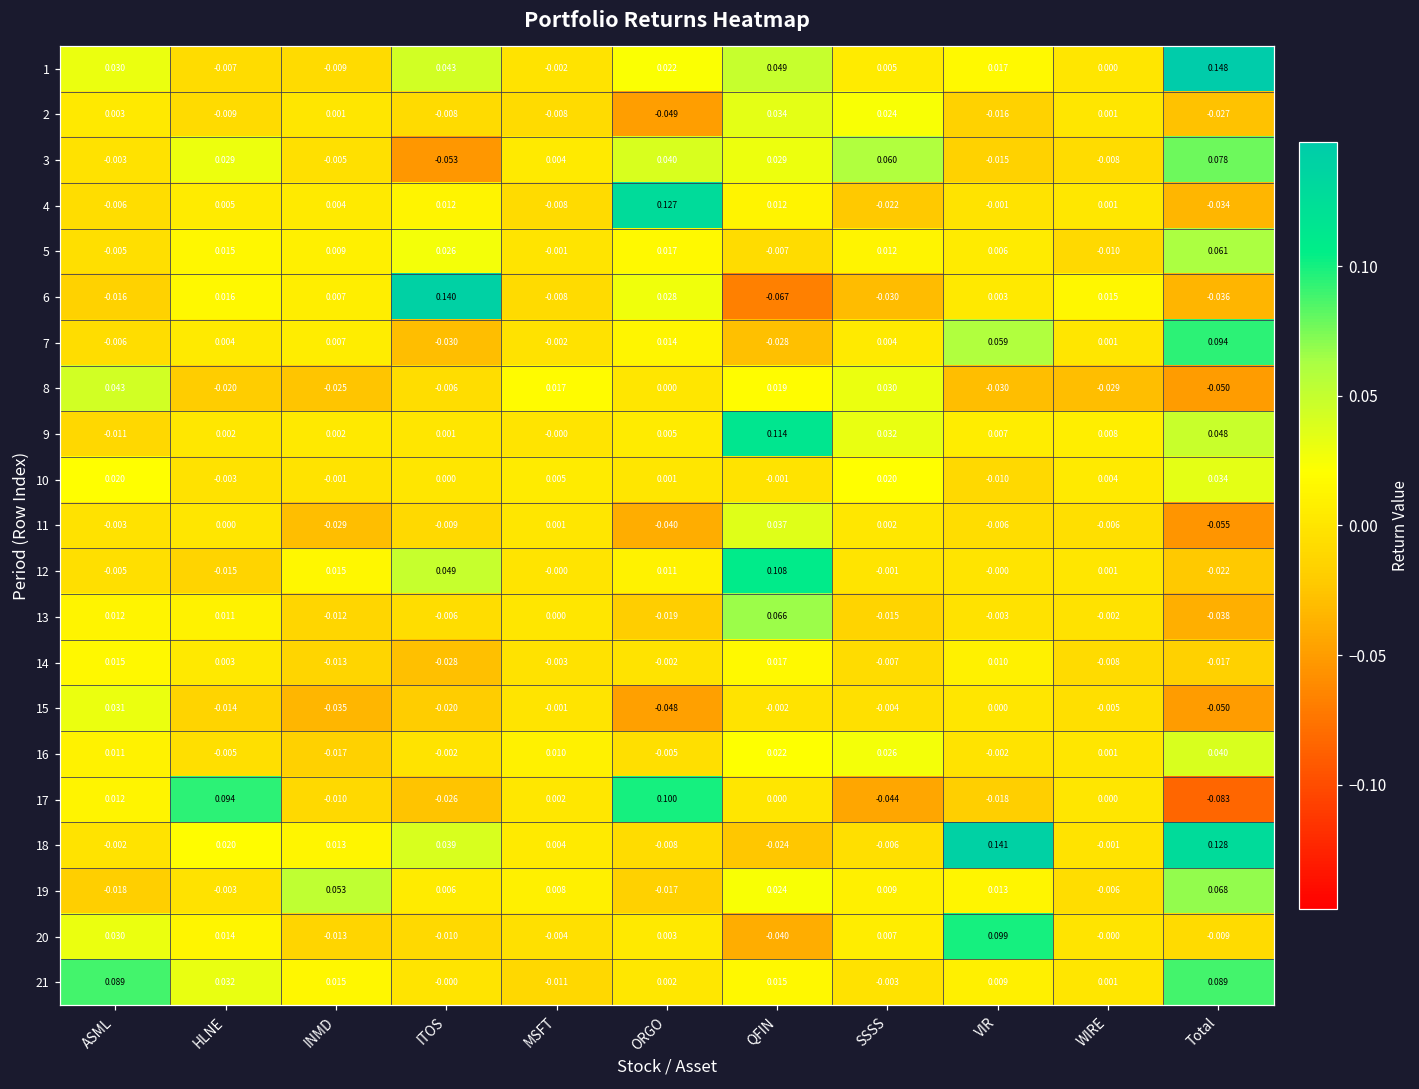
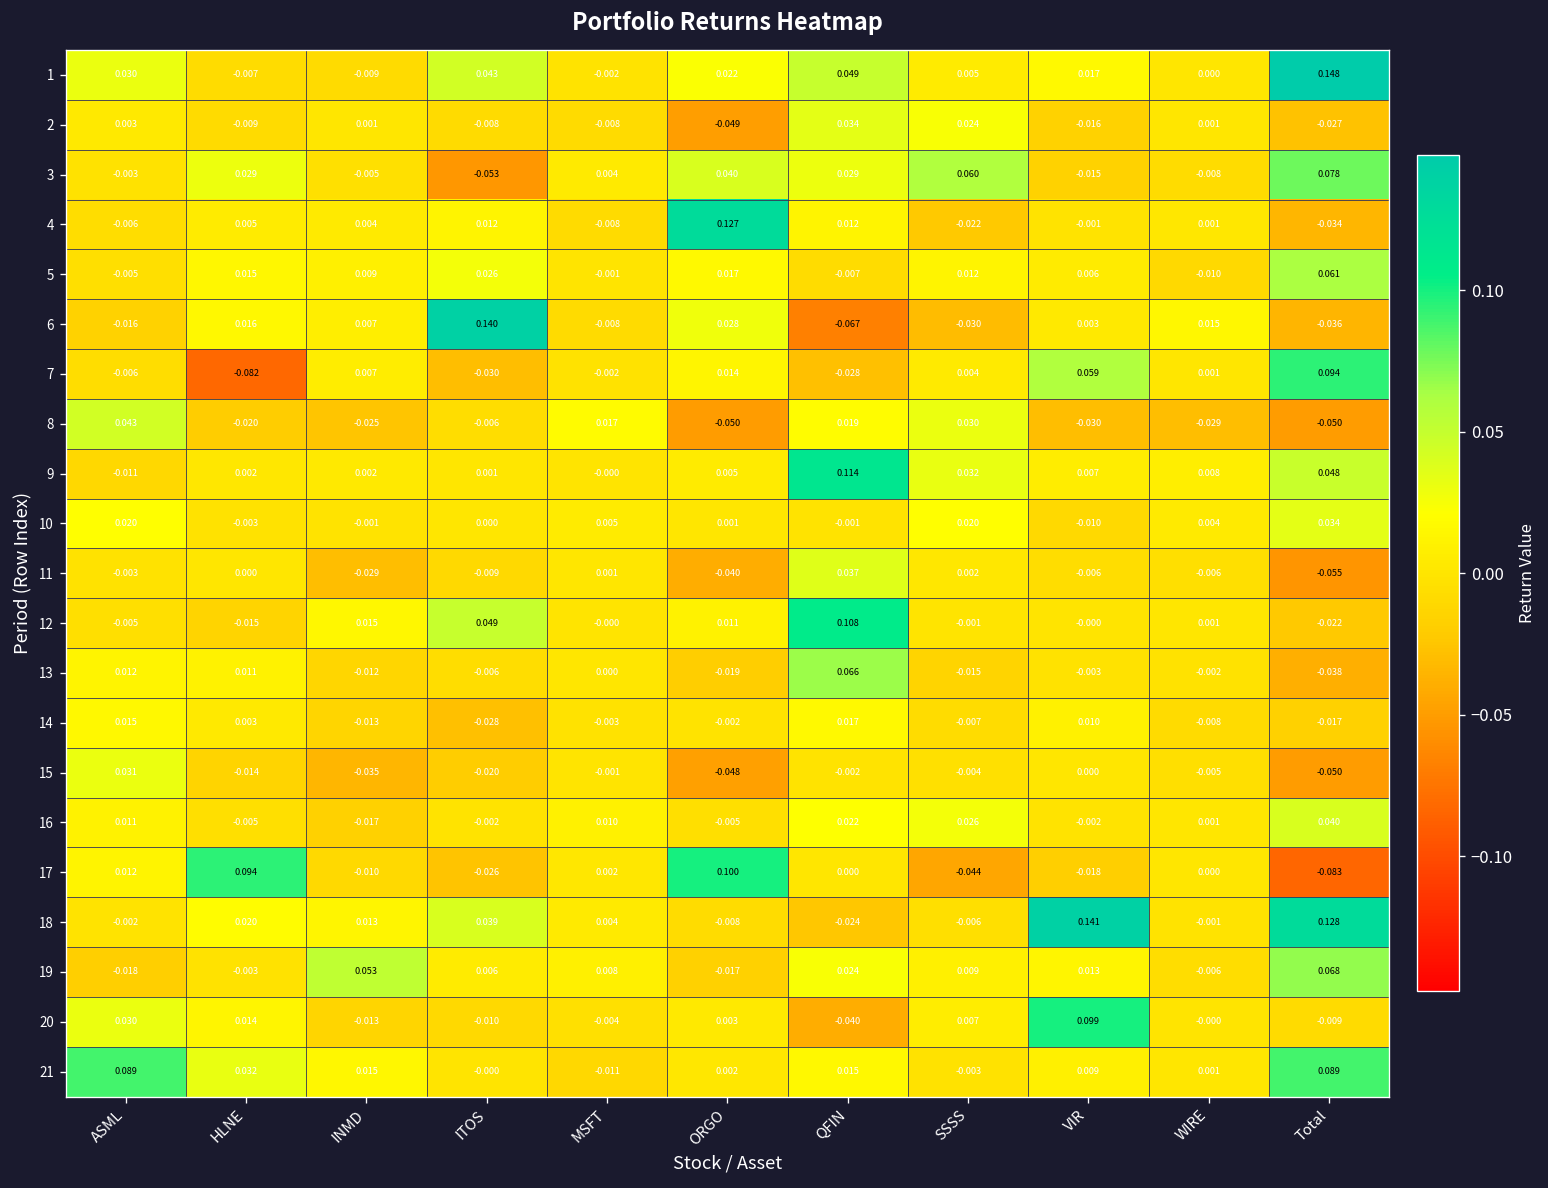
  {
    "7": {
      "ASML": -0.006,
-     "HLNE": 0.004,
+     "HLNE": -0.082,
      "INMD": 0.007,
      "ITOS": -0.030,
      "MSFT": -0.002,
      "ORGO": 0.014,
      "QFIN": -0.028,
      "SSSS": 0.004,
      "VIR": 0.059,
      "WIRE": 0.001,
      "Total": 0.094
    },
    "8": {
      "ASML": 0.043,
      "HLNE": -0.020,
      "INMD": -0.025,
      "ITOS": -0.006,
      "MSFT": 0.017,
-     "ORGO": 0.000,
+     "ORGO": -0.050,
      "QFIN": 0.019,
      "SSSS": 0.030,
      "VIR": -0.030,
      "WIRE": -0.029,
      "Total": -0.050
    }
  }
